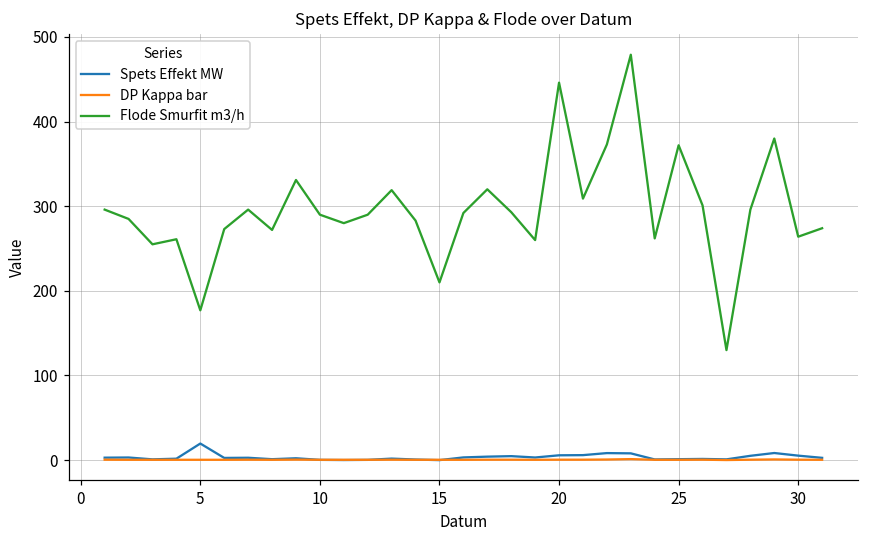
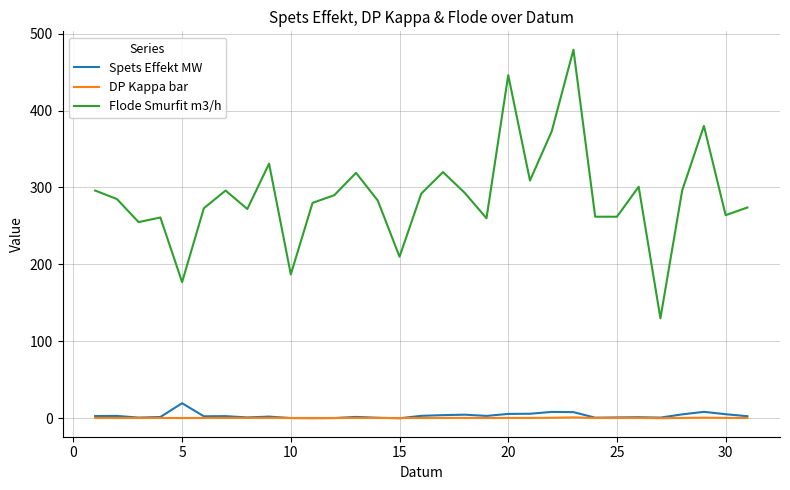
  {
    "Spets Effekt MW": {
      "5": 20,
      "20": 10,
      "30": 10
    },
    "DP Kappa bar": {
      "5": 0,
      "20": 0,
      "30": 0
    },
    "Flode Smurfit m3/h": {
      "5": 180,
-     "10": 290,
+     "10": 190,
      "15": 210,
      "20": 450,
-     "25": 370,
+     "25": 260,
      "30": 260
    }
  }
